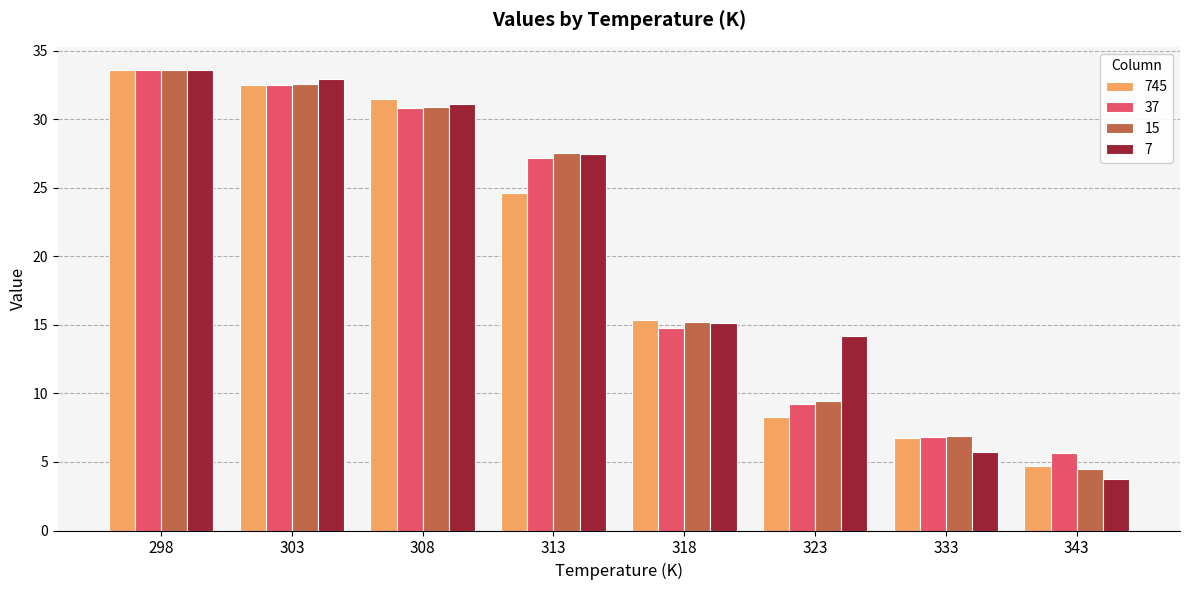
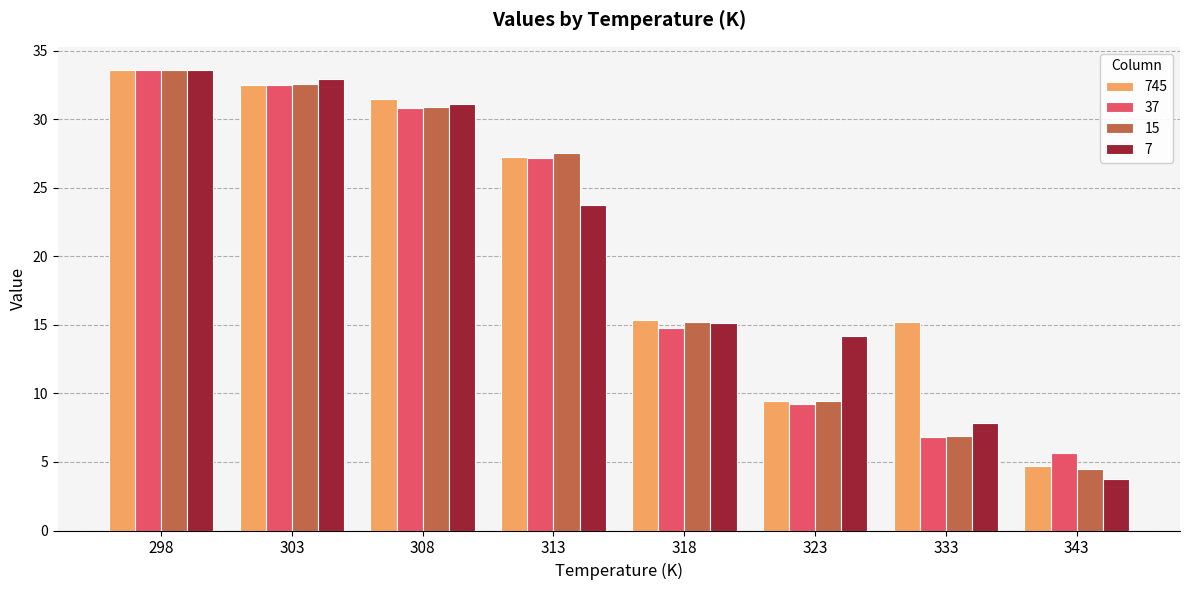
  {
    "745": {
      "298": 33.6,
      "303": 32.5,
      "308": 31.5,
-     "313": 24.6,
+     "313": 27.3,
      "318": 15.4,
-     "323": 8.2,
-     "333": 6.7,
+     "323": 9.4,
+     "333": 15.2,
      "343": 4.7
    },
    "7": {
      "298": 33.6,
      "303": 33.0,
      "308": 31.1,
-     "313": 27.5,
+     "313": 23.8,
      "318": 15.1,
      "323": 14.2,
-     "333": 5.8,
+     "333": 7.8,
      "343": 3.8
    }
  }
